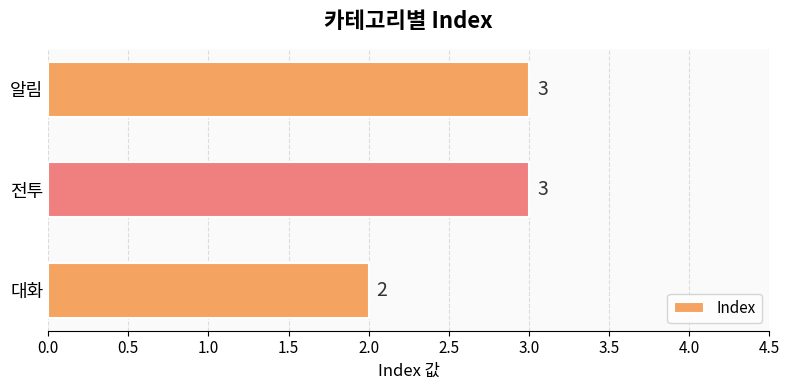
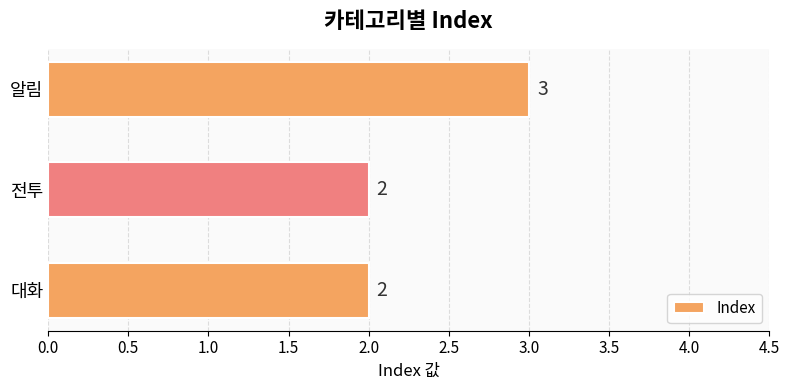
  {
    "알림": 3,
-   "전투": 3,
+   "전투": 2,
    "대화": 2
  }
